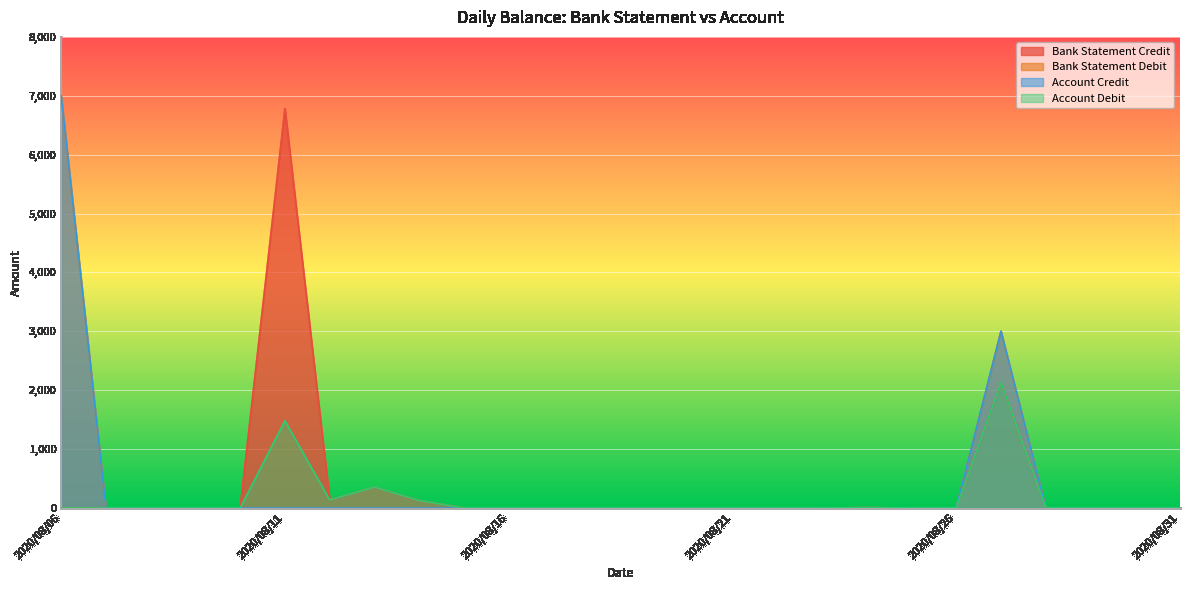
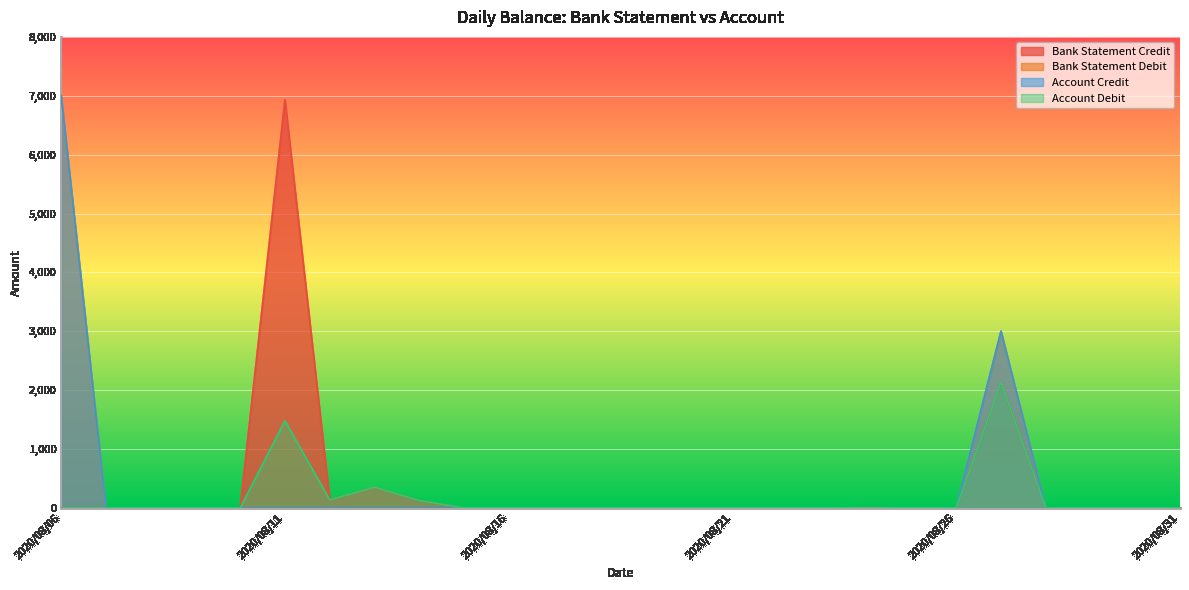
  {
    "Bank Statement Credit": {
-     "2020/08/11": "6,800"
+     "2020/08/11": "6,900"
    },
    "Account Credit": {
      "2020/08/06": "7,000",
      "2020/08/11": "0"
    },
    "Account Debit": {
      "2020/08/11": "1,500"
    }
  }
